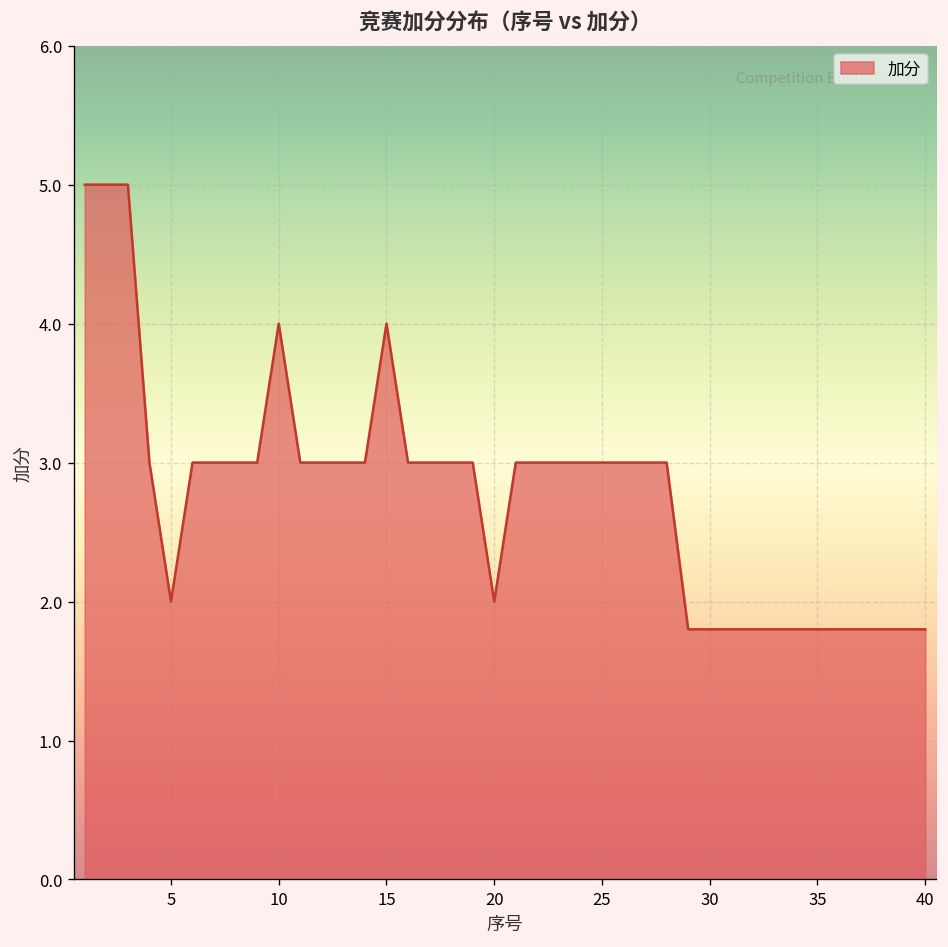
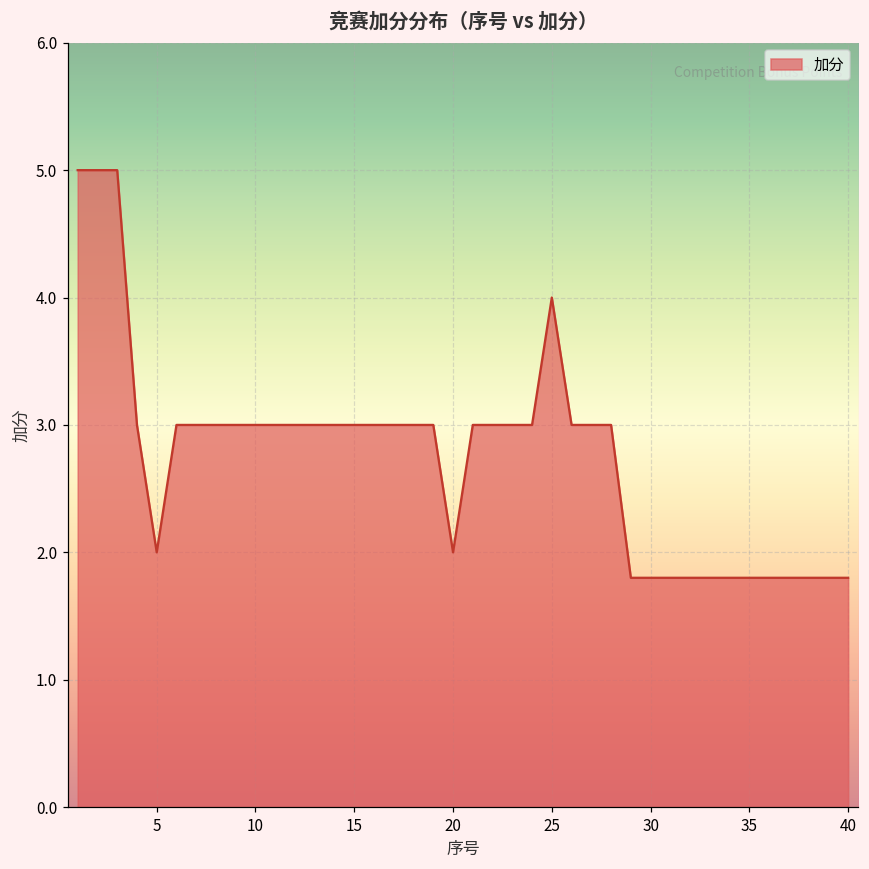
  {
    "5": 2,
-   "10": 4,
-   "15": 4,
+   "10": 3,
+   "15": 3,
    "20": 2,
-   "25": 3,
+   "25": 4,
    "30": 1.80,
    "35": 1.80,
    "40": 1.80
  }
